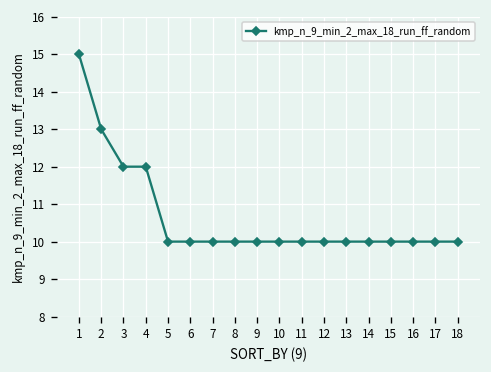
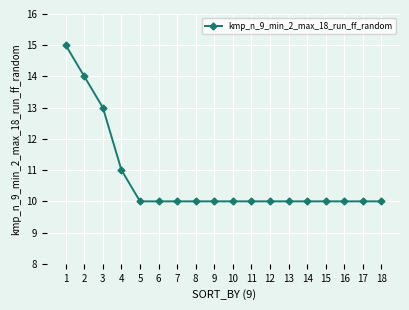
  {
    "1": 15,
-   "2": 13,
-   "3": 12,
-   "4": 12,
+   "2": 14,
+   "3": 13,
+   "4": 11,
    "5": 10,
    "6": 10,
    "7": 10,
    "8": 10,
    "9": 10,
    "10": 10,
    "11": 10,
    "12": 10,
    "13": 10,
    "14": 10,
    "15": 10,
    "16": 10,
    "17": 10,
    "18": 10
  }
